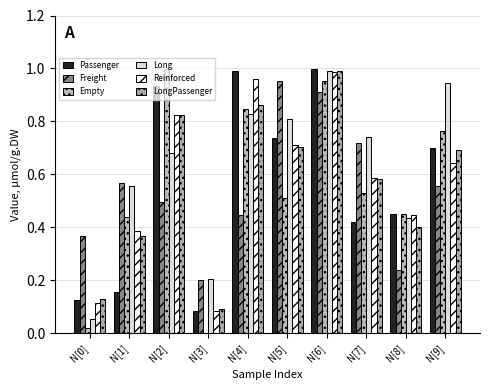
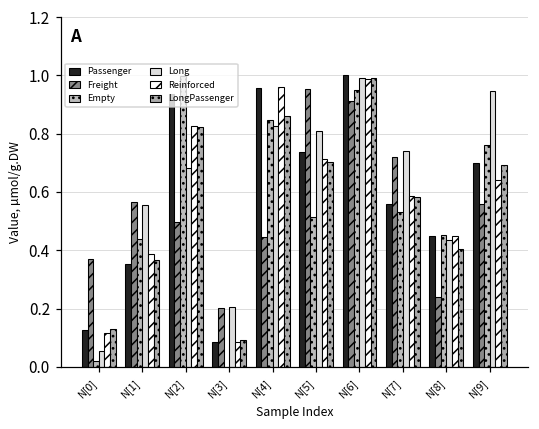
  {
    "Passenger": {
      "N[0]": 0.13,
-     "N[1]": 0.16,
+     "N[1]": 0.35,
      "N[3]": 0.08,
-     "N[4]": 0.99,
+     "N[4]": 0.96,
      "N[5]": 0.74,
      "N[6]": 1.00,
-     "N[7]": 0.42,
+     "N[7]": 0.56,
      "N[8]": 0.45,
      "N[9]": 0.70
    }
  }
